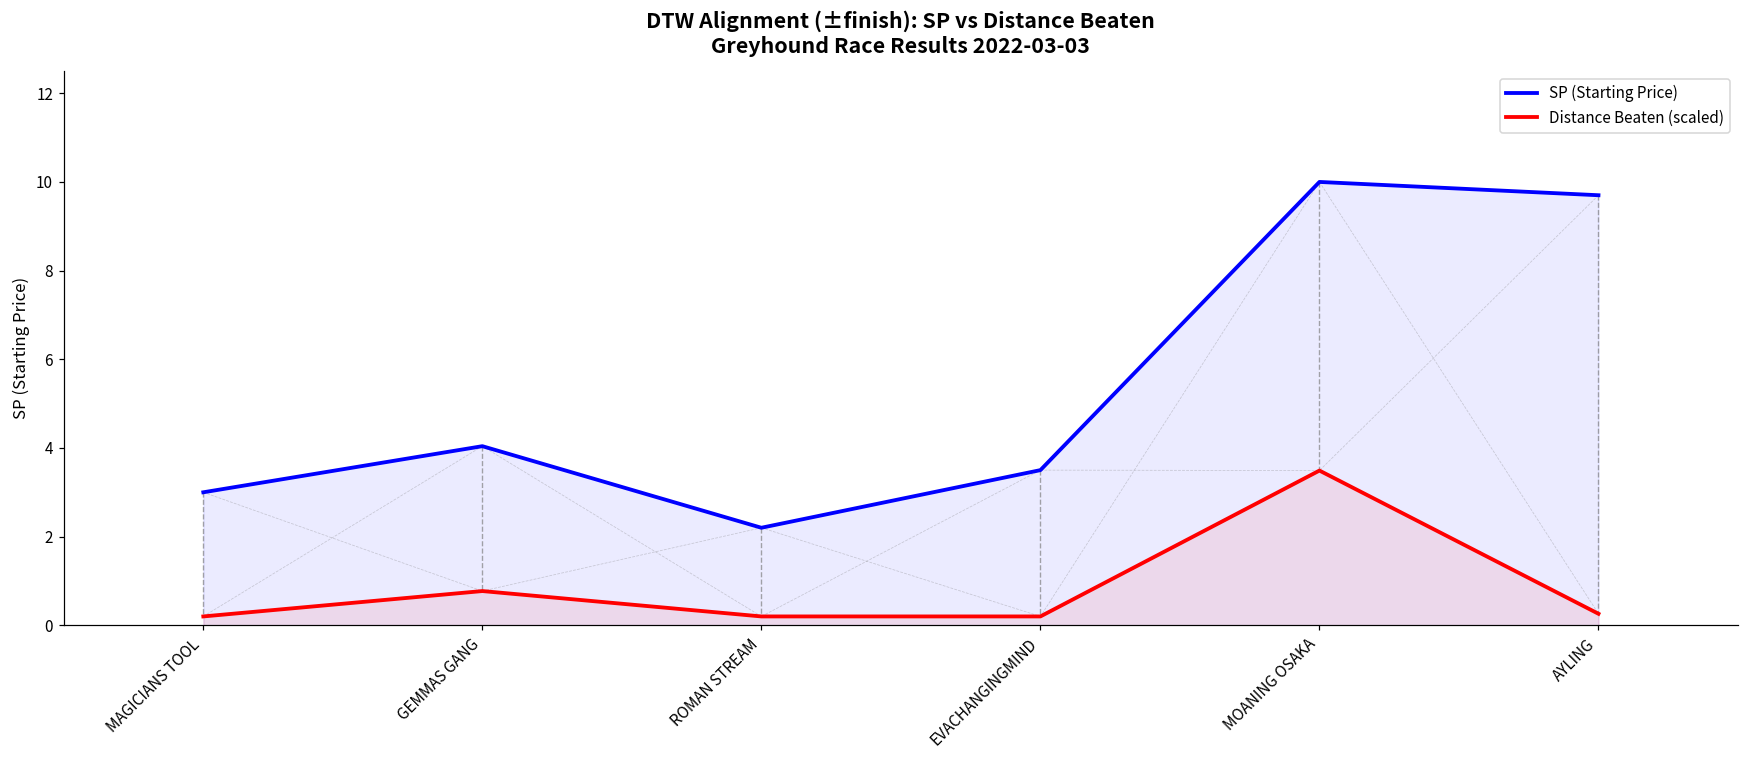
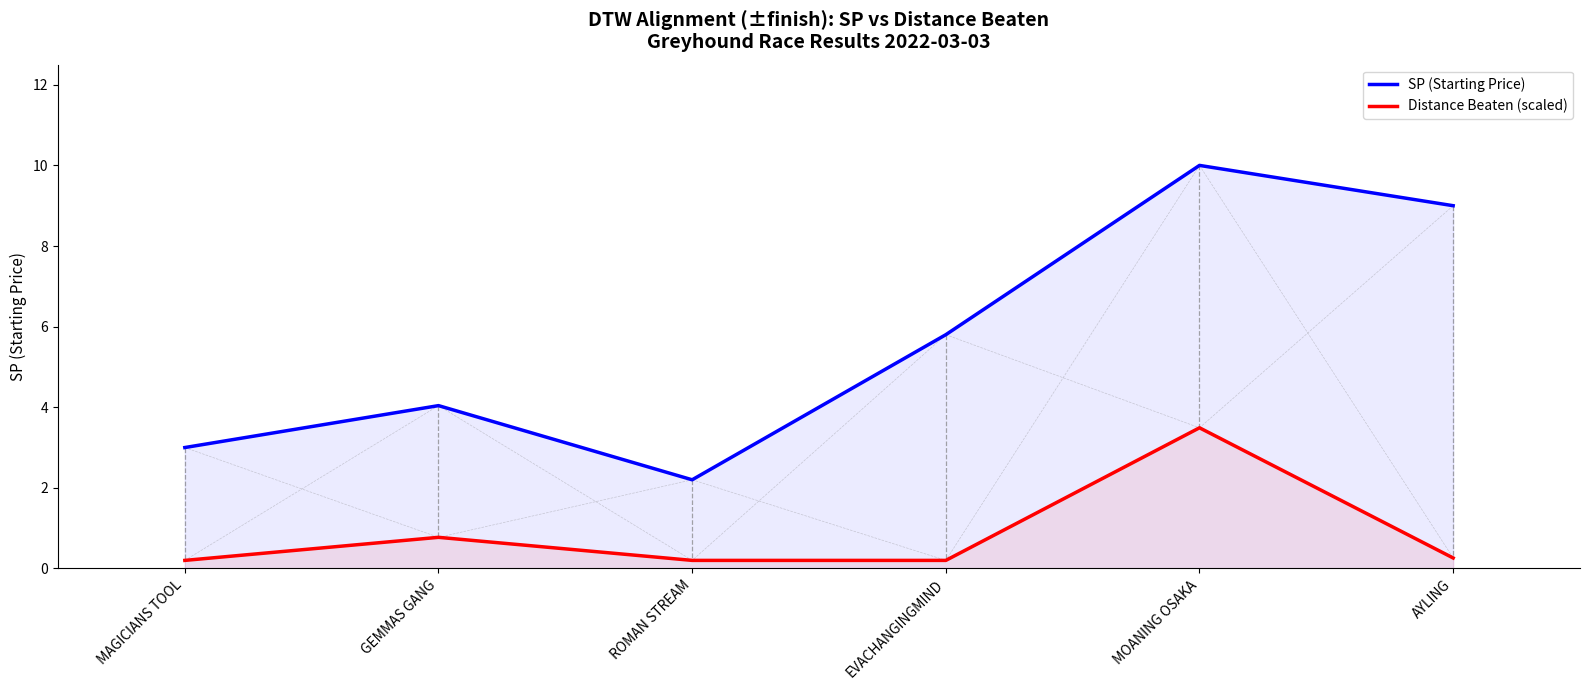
  {
    "SP (Starting Price)": {
-     "EVACHANGINGMIND": 3.5,
-     "AYLING": 9.7
+     "EVACHANGINGMIND": 5.8,
+     "AYLING": 9.0
    }
  }
